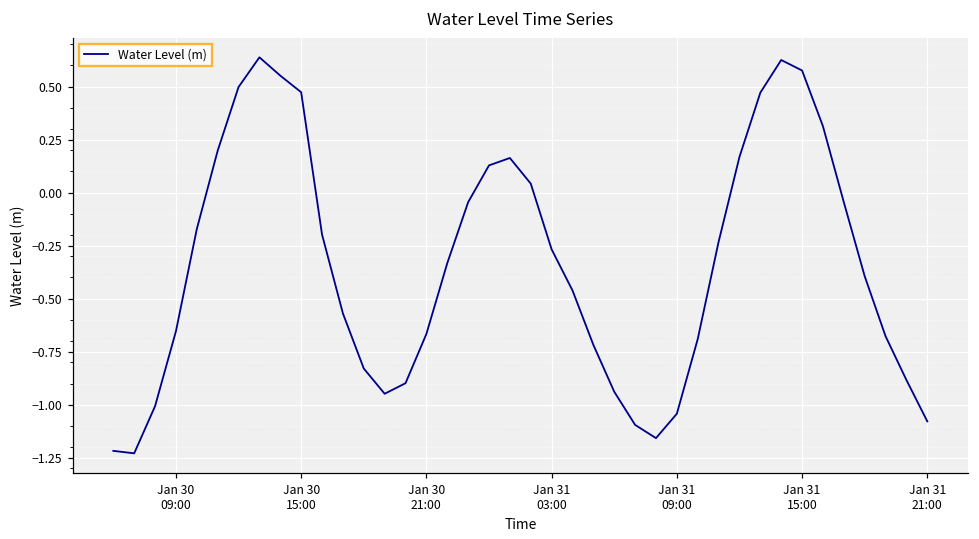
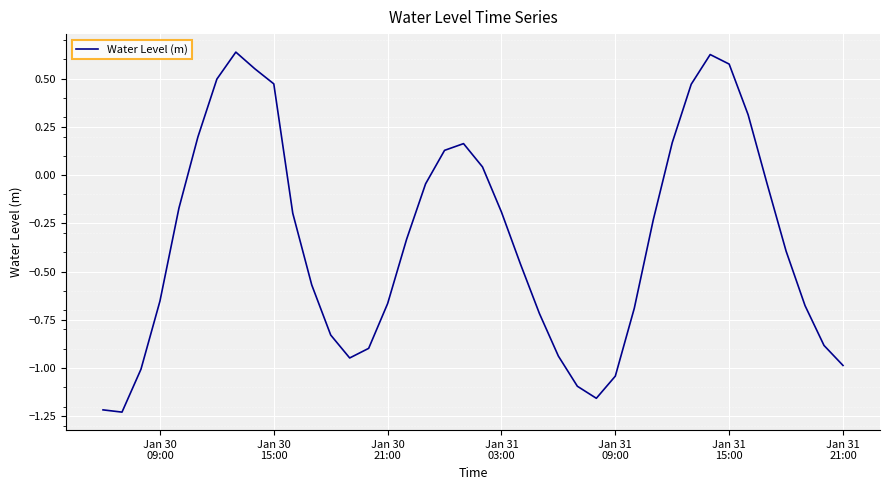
  {
    "Jan 30 09:00": -0.65,
    "Jan 30 15:00": 0.47,
    "Jan 30 21:00": -0.67,
-   "Jan 31 03:00": -0.27,
+   "Jan 31 03:00": -0.19,
    "Jan 31 09:00": -1.04,
    "Jan 31 15:00": 0.58,
-   "Jan 31 21:00": -1.08
+   "Jan 31 21:00": -0.99
  }
